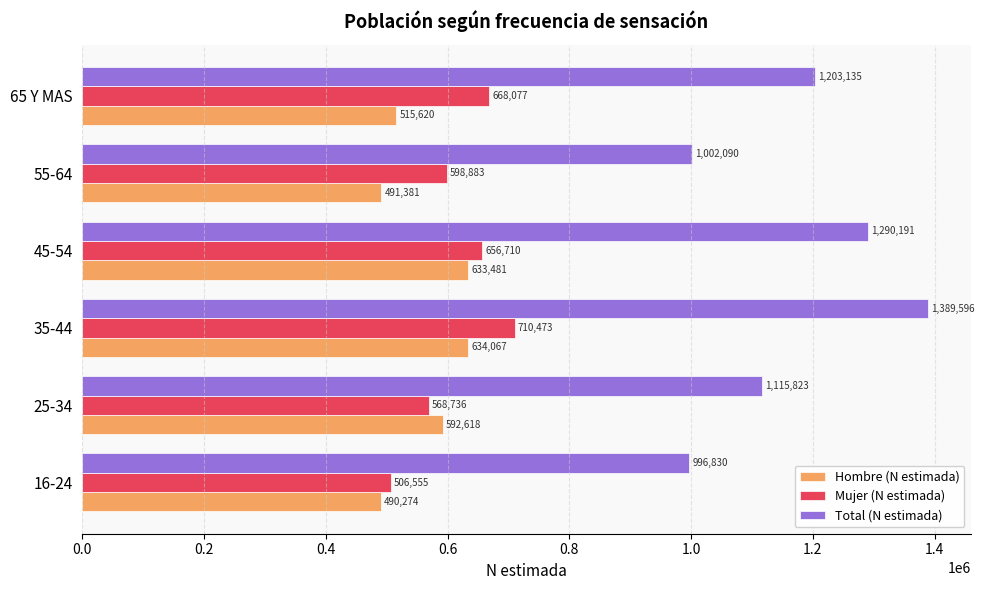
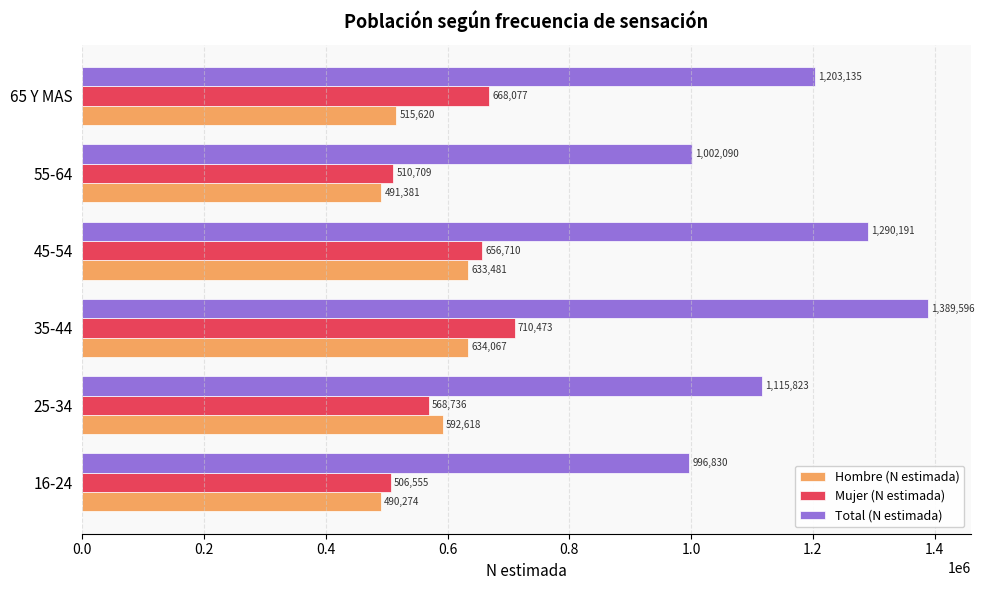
  {
    "Hombre (N estimada)": {
      "65 Y MAS": "515,620",
      "55-64": "491,381",
      "45-54": "633,481",
      "35-44": "634,067",
      "25-34": "592,618",
      "16-24": "490,274"
    },
    "Mujer (N estimada)": {
      "65 Y MAS": "668,077",
-     "55-64": "598,883",
+     "55-64": "510,709",
      "45-54": "656,710",
      "35-44": "710,473",
      "25-34": "568,736",
      "16-24": "506,555"
    },
    "Total (N estimada)": {
      "65 Y MAS": "1,203,135",
      "55-64": "1,002,090",
      "45-54": "1,290,191",
      "35-44": "1,389,596",
      "25-34": "1,115,823",
      "16-24": "996,830"
    }
  }
